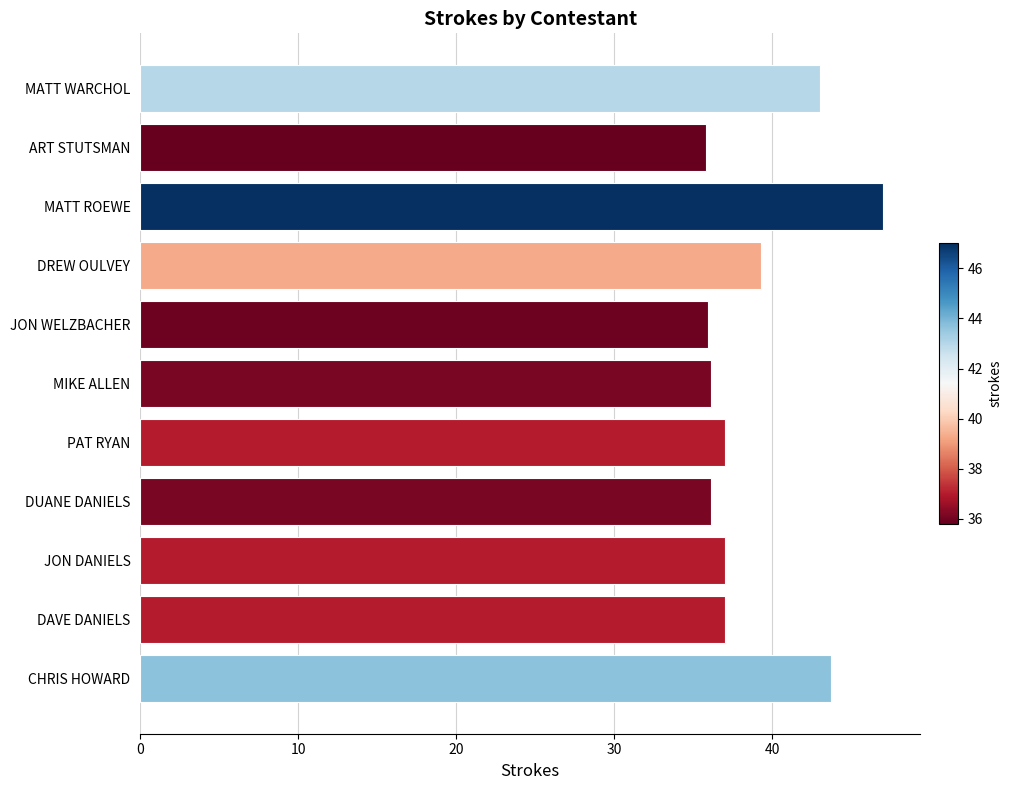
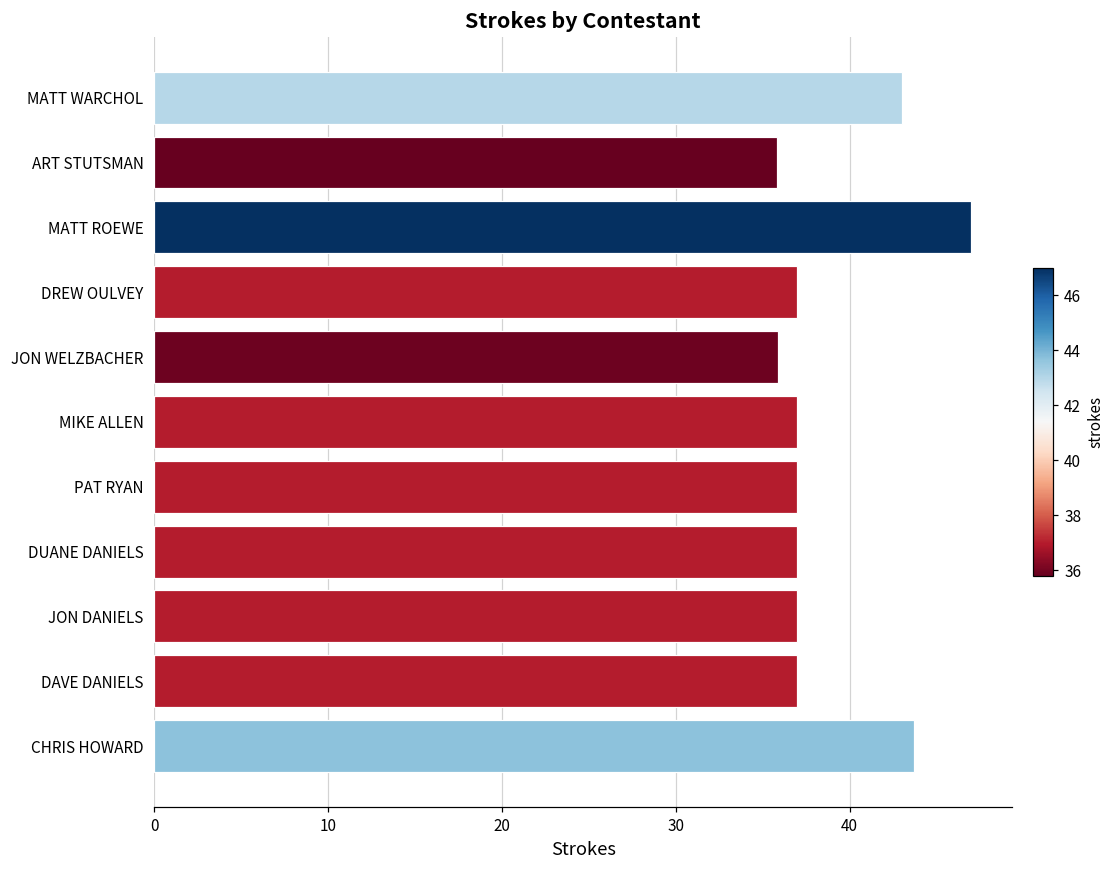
  {
    "MATT WARCHOL": 43.0,
    "ART STUTSMAN": 35.8,
    "MATT ROEWE": 47.0,
-   "DREW OULVEY": 39.3,
+   "DREW OULVEY": 37.0,
    "JON WELZBACHER": 35.9,
-   "MIKE ALLEN": 36.1,
+   "MIKE ALLEN": 37.0,
    "PAT RYAN": 37.0,
-   "DUANE DANIELS": 36.1,
+   "DUANE DANIELS": 37.0,
    "JON DANIELS": 37.0,
    "DAVE DANIELS": 37.0,
    "CHRIS HOWARD": 43.7
  }
